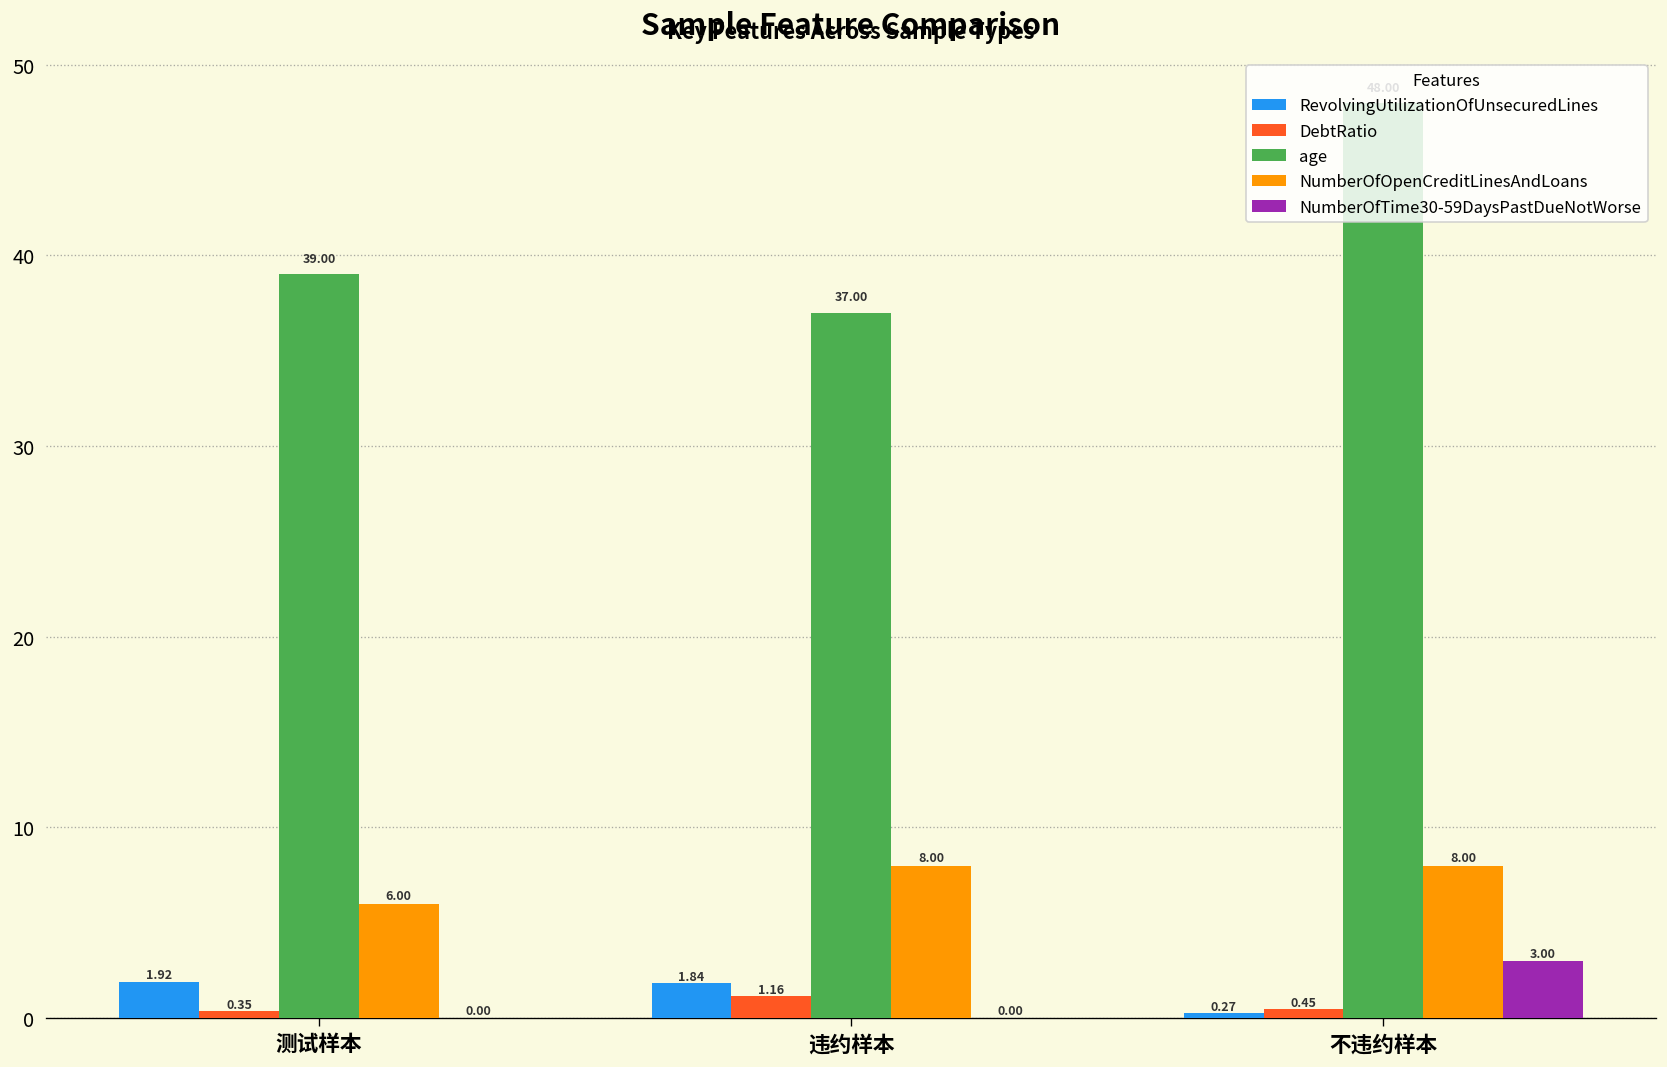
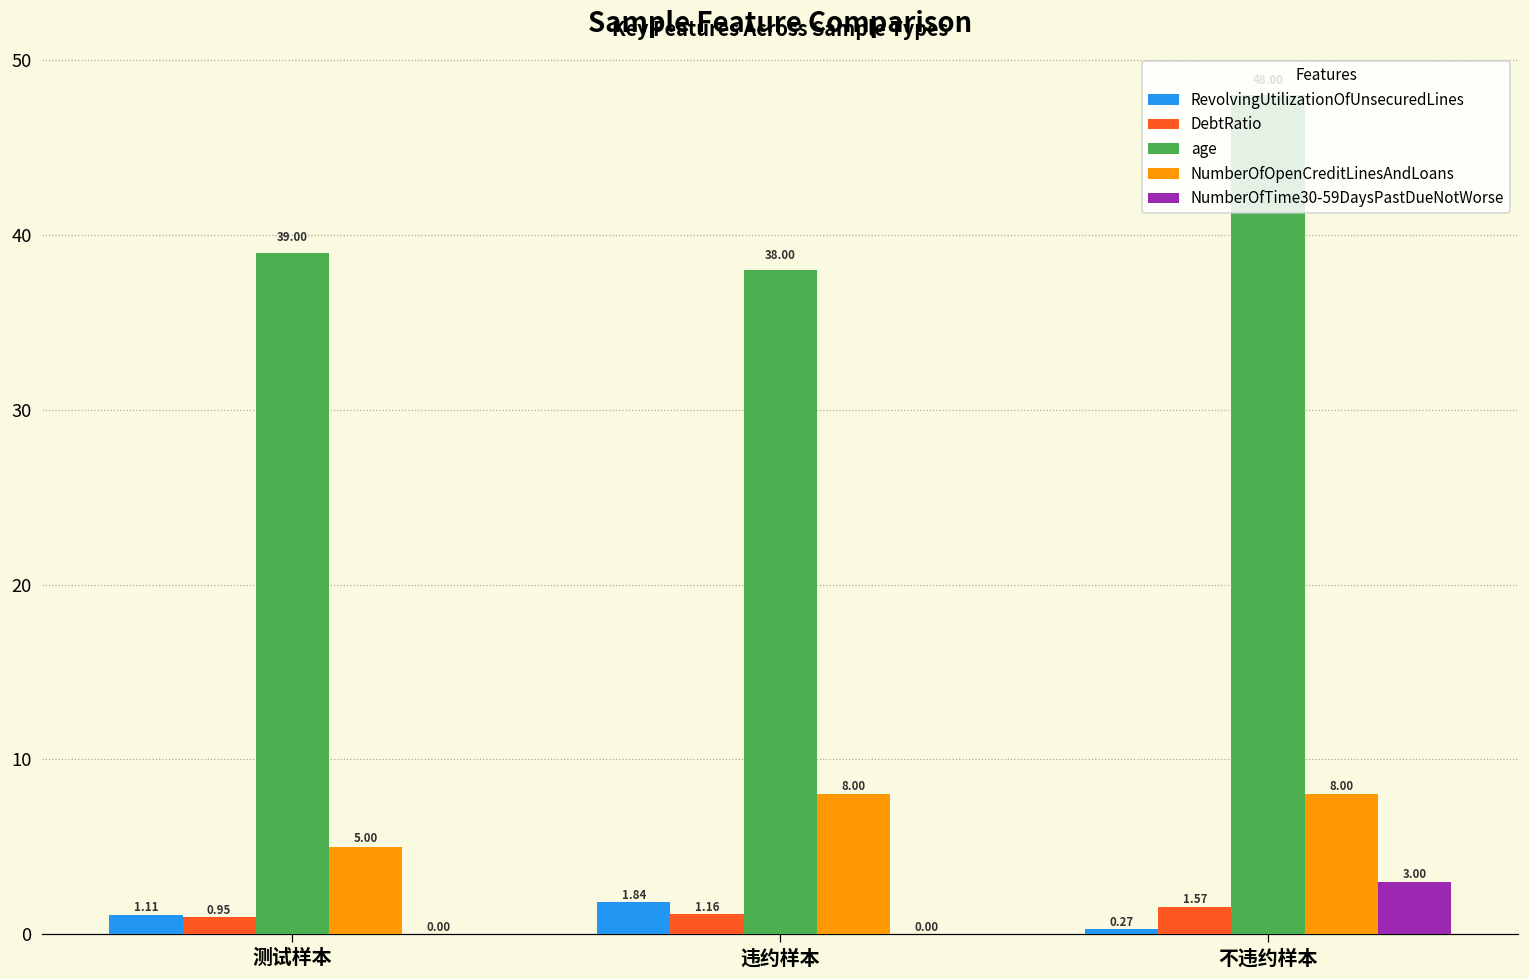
  {
    "RevolvingUtilizationOfUnsecuredLines": {
-     "测试样本": 1.92,
+     "测试样本": 1.11,
      "违约样本": 1.84,
      "不违约样本": 0.27
    },
    "DebtRatio": {
-     "测试样本": 0.35,
+     "测试样本": 0.95,
      "违约样本": 1.16,
-     "不违约样本": 0.45
+     "不违约样本": 1.57
    },
    "age": {
      "测试样本": 39.00,
-     "违约样本": 37.00
+     "违约样本": 38.00
    },
    "NumberOfOpenCreditLinesAndLoans": {
-     "测试样本": 6.00,
+     "测试样本": 5.00,
      "违约样本": 8.00,
      "不违约样本": 8.00
    },
    "NumberOfTime30-59DaysPastDueNotWorse": {
      "测试样本": 0.00,
      "违约样本": 0.00,
      "不违约样本": 3.00
    }
  }
